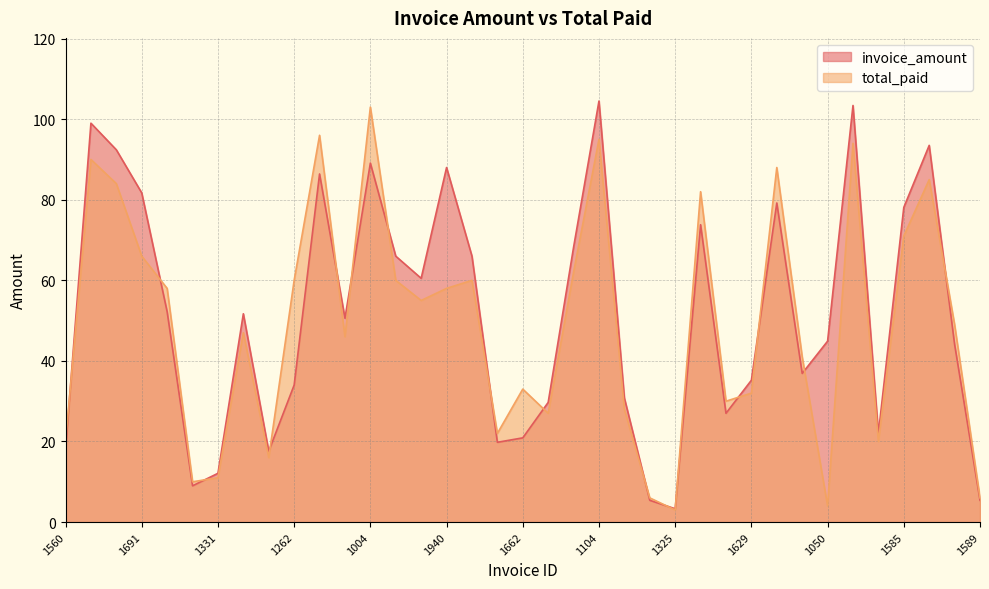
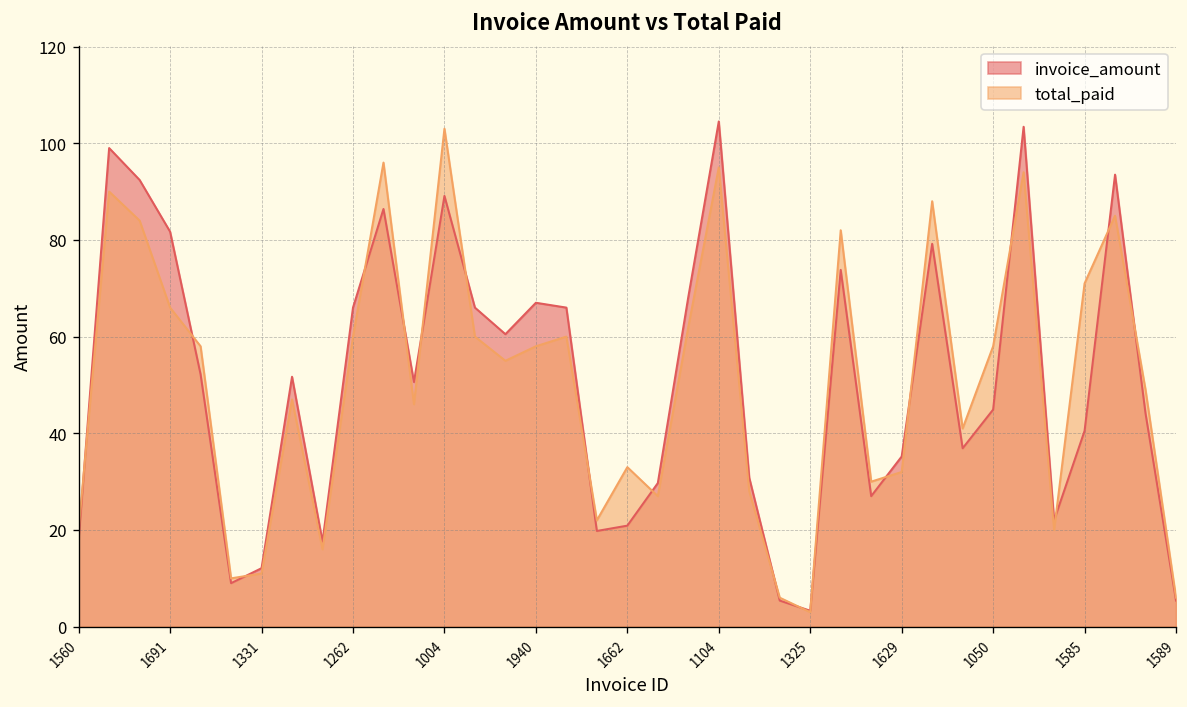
  {
    "invoice_amount": {
      "1560": 18,
      "1691": 82,
      "1331": 12,
-     "1262": 34,
+     "1262": 66,
      "1004": 89,
-     "1940": 88,
+     "1940": 67,
      "1662": 21,
      "1104": 105,
      "1629": 35,
      "1050": 45,
-     "1585": 78
+     "1585": 41
    },
    "total_paid": {
      "1560": 20,
      "1691": 66,
      "1331": 11,
      "1262": 60,
      "1004": 103,
      "1940": 58,
      "1662": 33,
      "1104": 95,
      "1629": 32,
-     "1050": 4,
+     "1050": 58,
      "1585": 71
    }
  }
